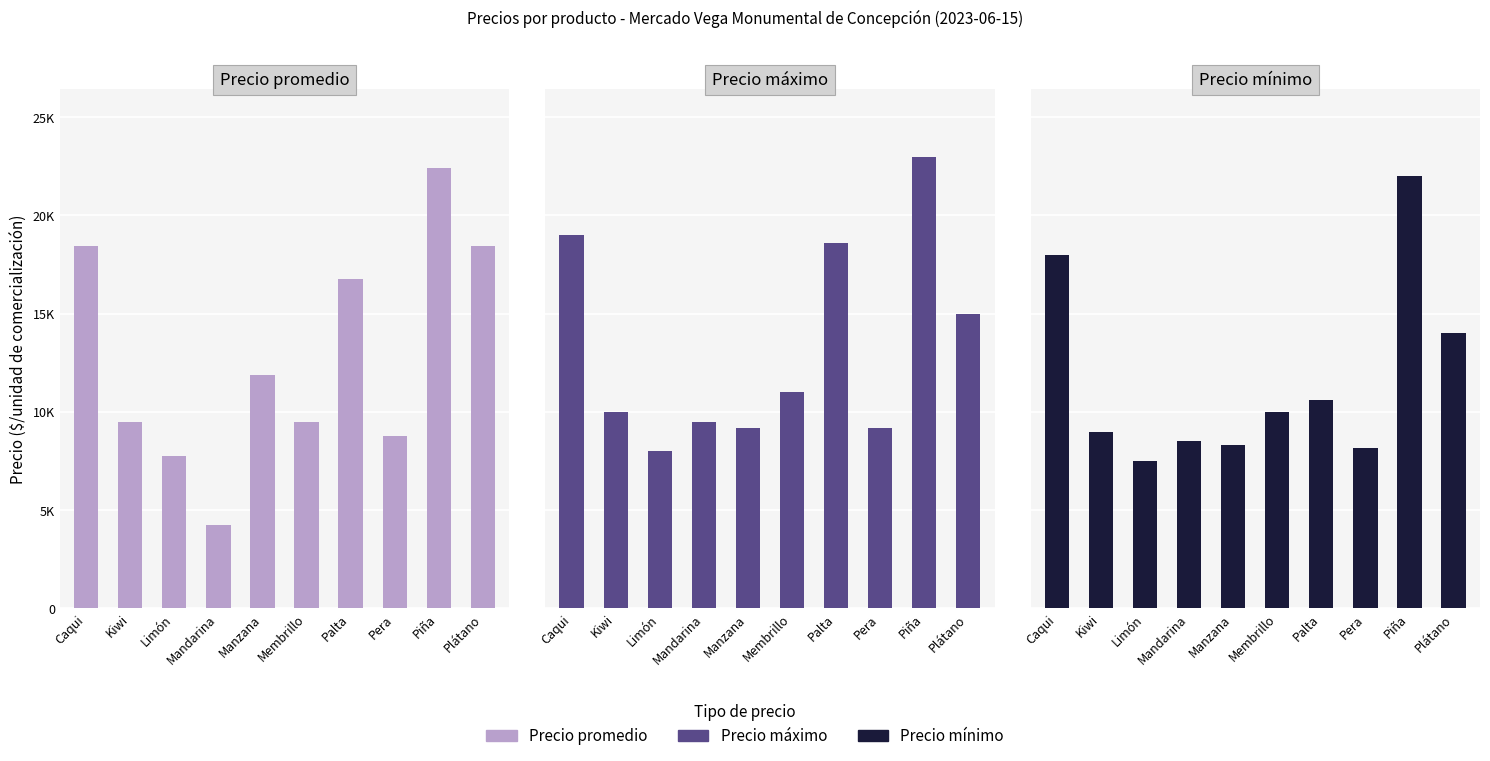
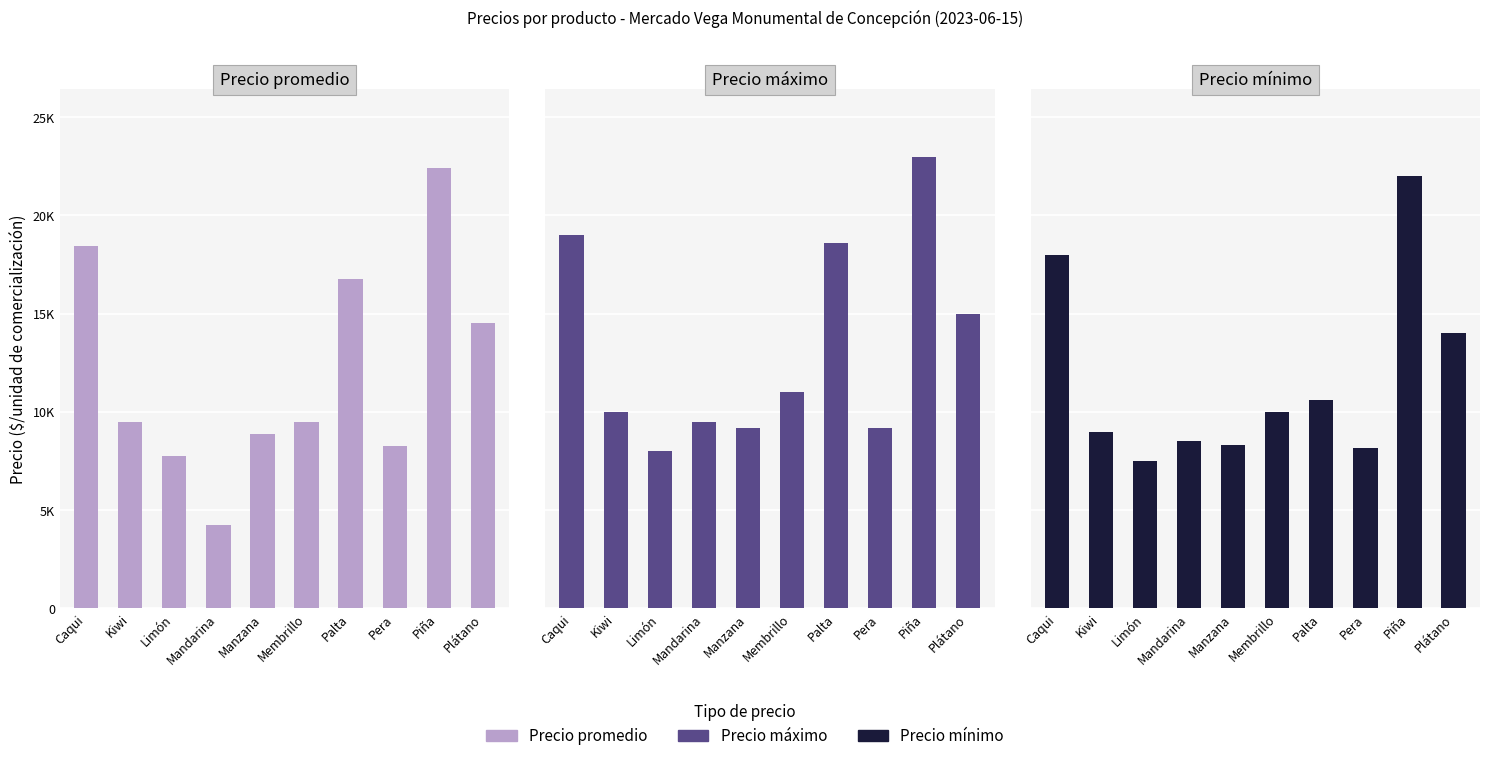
  {
    "Precio promedio": {
      "Caqui": 18400,
      "Kiwi": 9500,
      "Limón": 7800,
      "Mandarina": 4200,
-     "Manzana": 11900,
+     "Manzana": 8900,
      "Membrillo": 9500,
      "Palta": 16800,
-     "Pera": 8800,
+     "Pera": 8200,
      "Piña": 22400,
-     "Plátano": 18400
+     "Plátano": 14500
    }
  }
